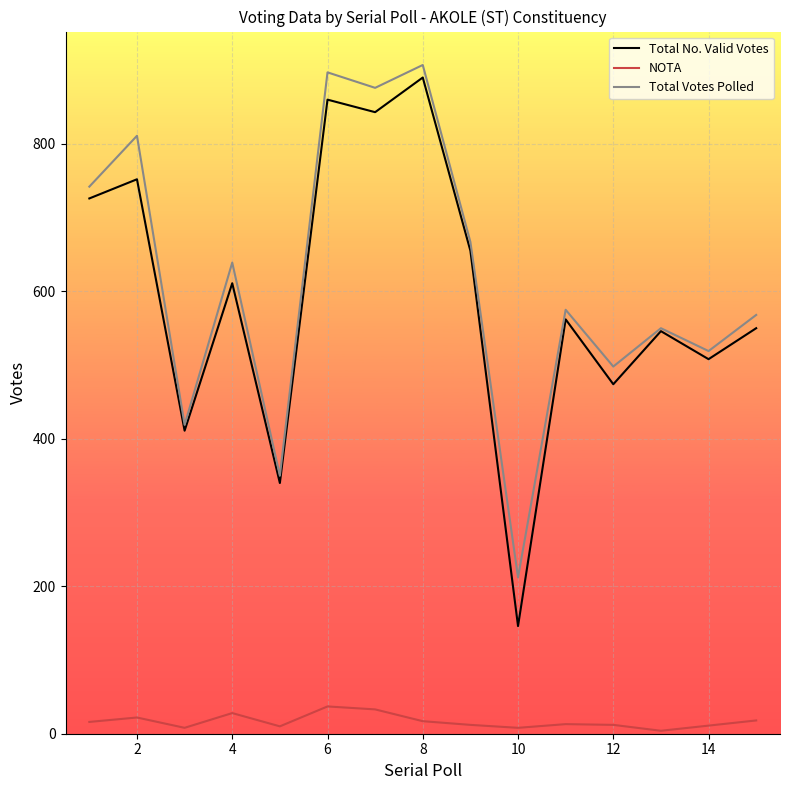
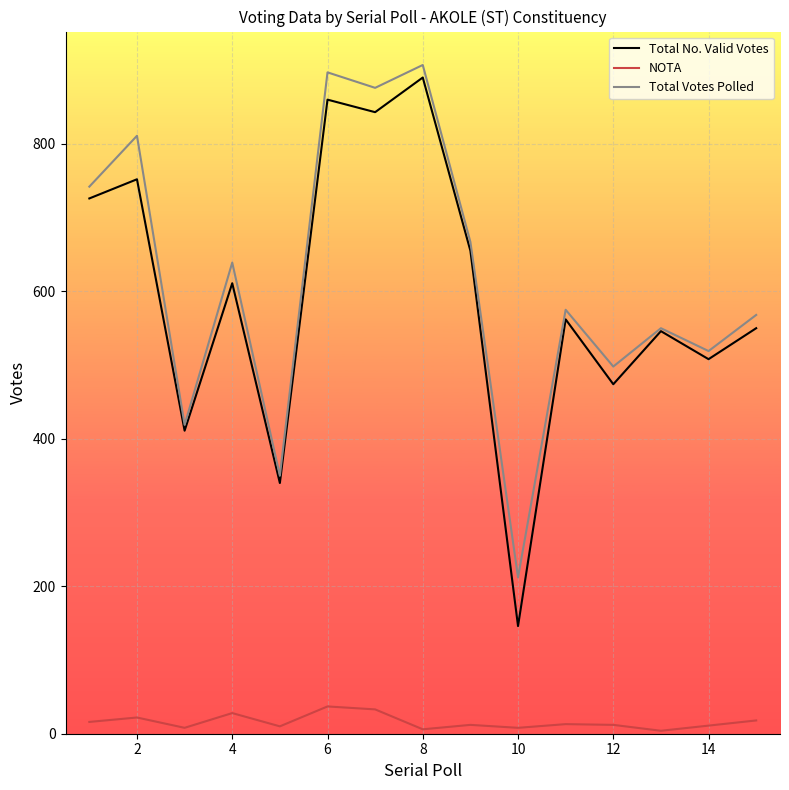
  {
    "Total No. Valid Votes": {
      "2": 750,
      "4": 610,
      "6": 860,
      "8": 890,
      "10": 150,
      "12": 470,
      "14": 510
    },
    "NOTA": {
      "2": 20,
      "4": 30,
      "6": 40,
-     "8": 20,
+     "8": 10,
      "10": 10,
      "12": 10,
      "14": 10
    },
    "Total Votes Polled": {
      "2": 810,
      "4": 640,
      "6": 900,
      "8": 910,
      "10": 210,
      "12": 500,
      "14": 520
    }
  }
